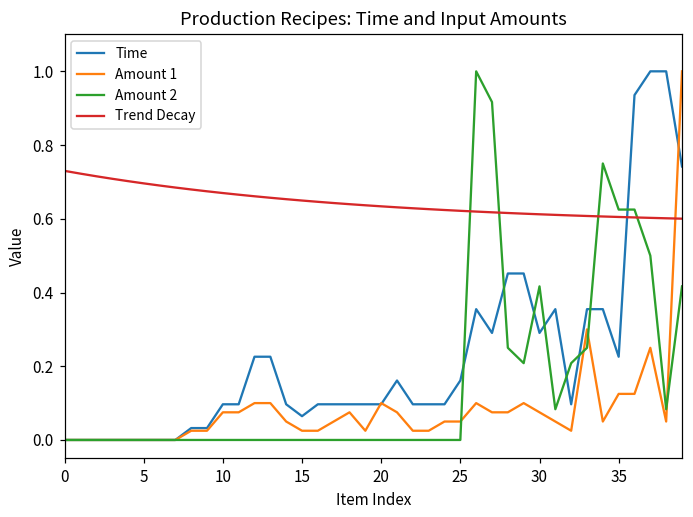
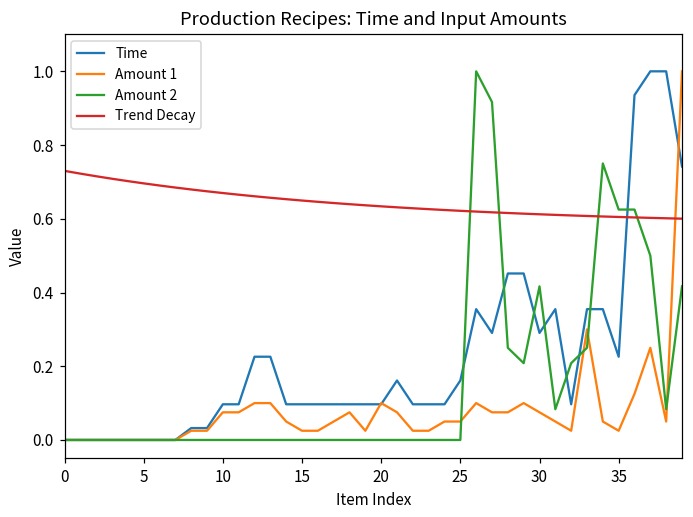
  {
    "Time": {
      "10": 0.10,
-     "15": 0.06,
+     "15": 0.10,
      "25": 0.16,
      "30": 0.29,
      "35": 0.23
    },
    "Amount 1": {
      "10": 0.08,
      "15": 0.03,
      "25": 0.05,
      "30": 0.08,
-     "35": 0.13
+     "35": 0.03
    },
    "Amount 2": {
      "10": 0.00,
      "15": 0.00,
      "20": 0.00,
      "25": 0.00,
      "30": 0.42,
      "35": 0.63
    },
    "Trend Decay": {
      "0": 0.73,
      "5": 0.70,
      "10": 0.67,
      "15": 0.65,
      "20": 0.63,
      "25": 0.62,
      "30": 0.61,
      "35": 0.60
    }
  }
